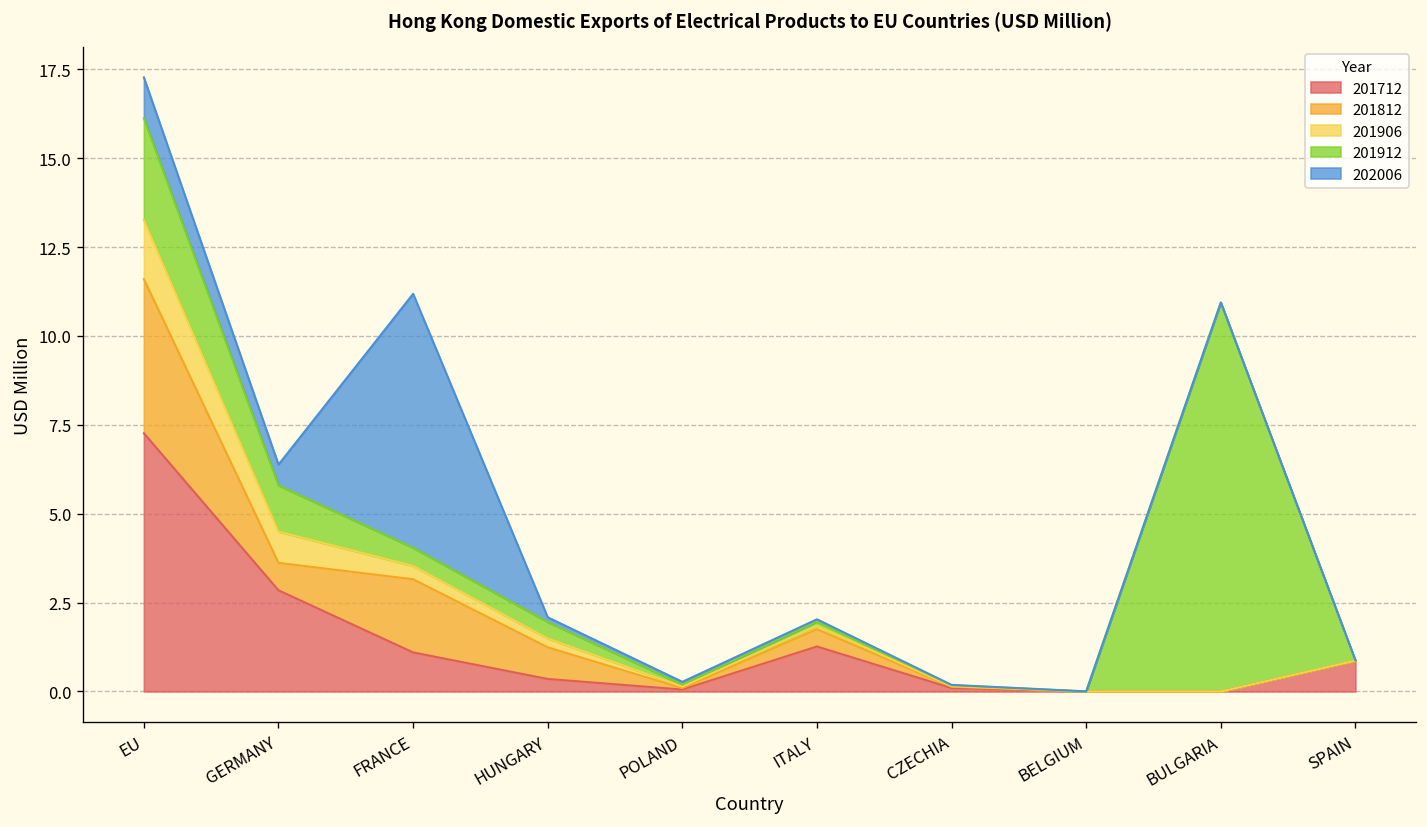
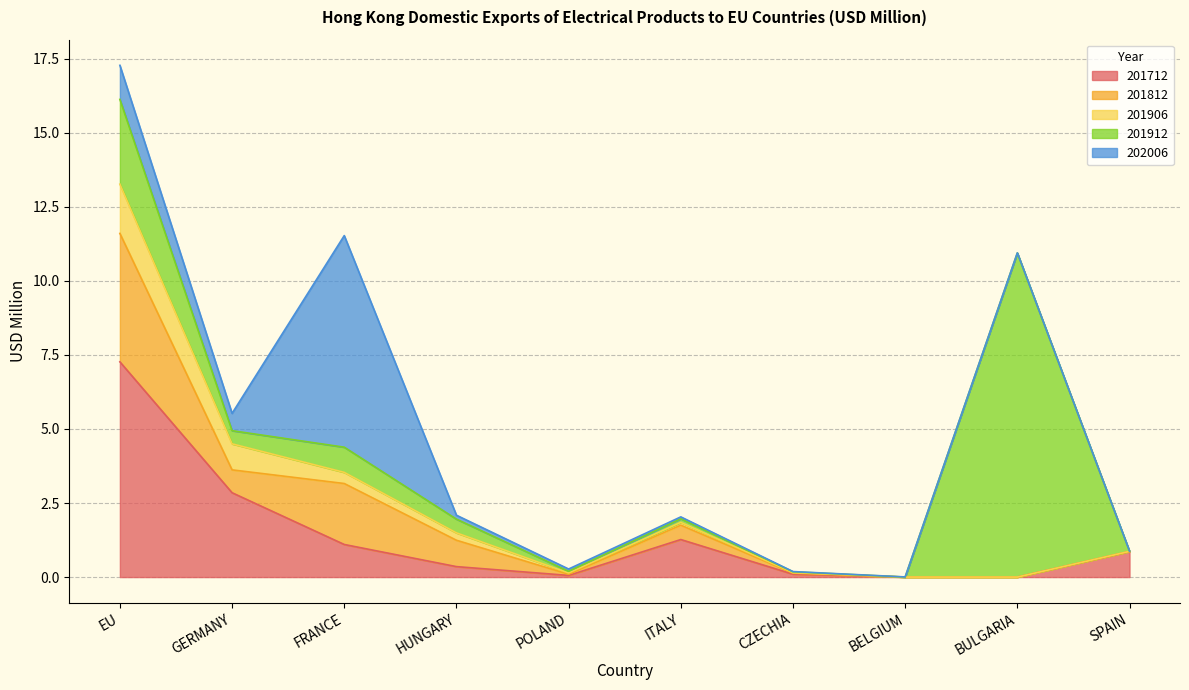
  {
    "201712": {
      "EU": 7.3,
      "GERMANY": 2.8,
      "FRANCE": 1.1,
      "HUNGARY": 0.4,
      "ITALY": 1.3
    },
    "201912": {
      "EU": 2.9,
-     "GERMANY": 1.3,
-     "FRANCE": 0.5,
+     "GERMANY": 0.4,
+     "FRANCE": 0.8,
      "HUNGARY": 0.5
    },
    "202006": {
      "EU": 1.1,
      "GERMANY": 0.6,
      "FRANCE": 7.1,
      "HUNGARY": 0.1
    }
  }
